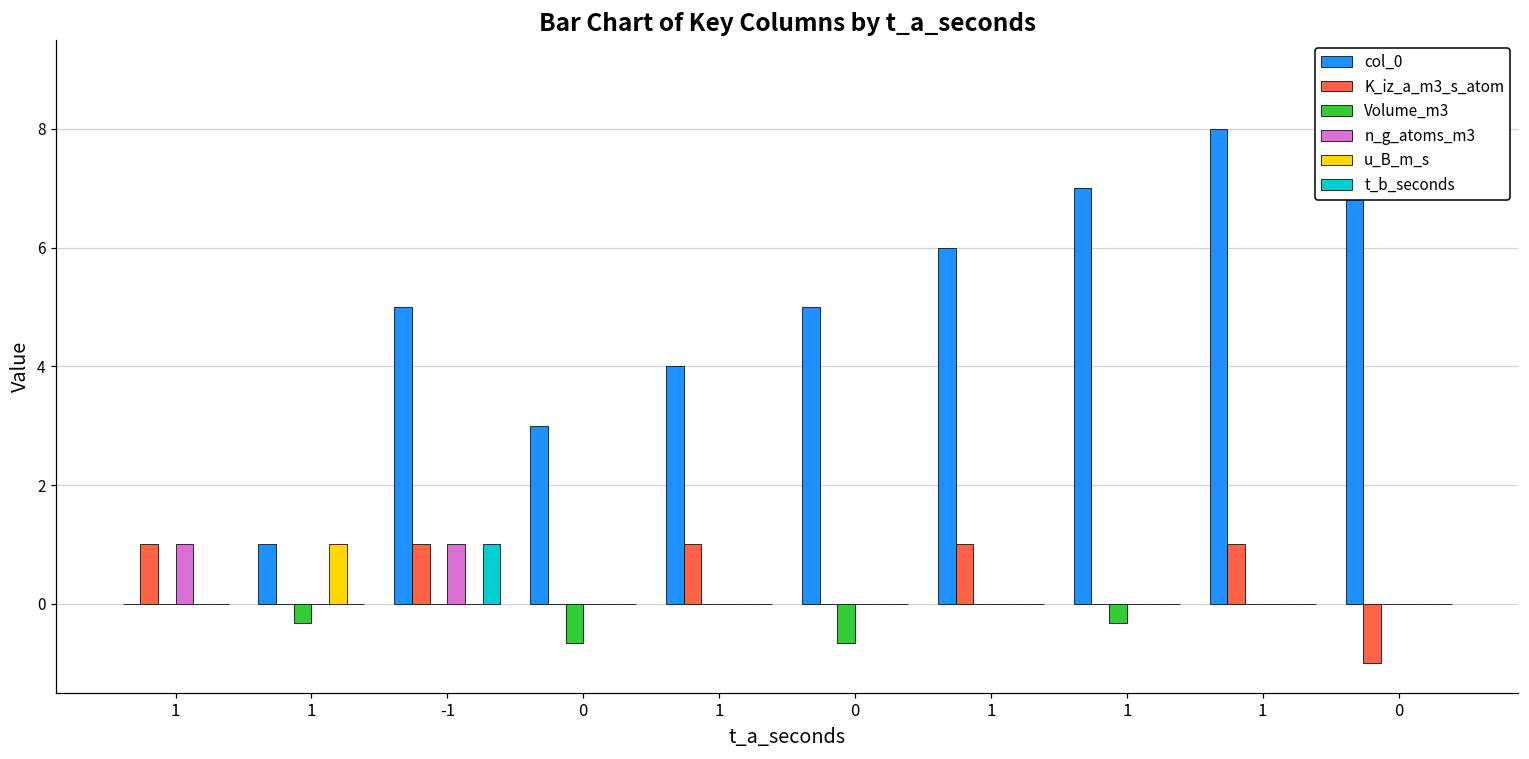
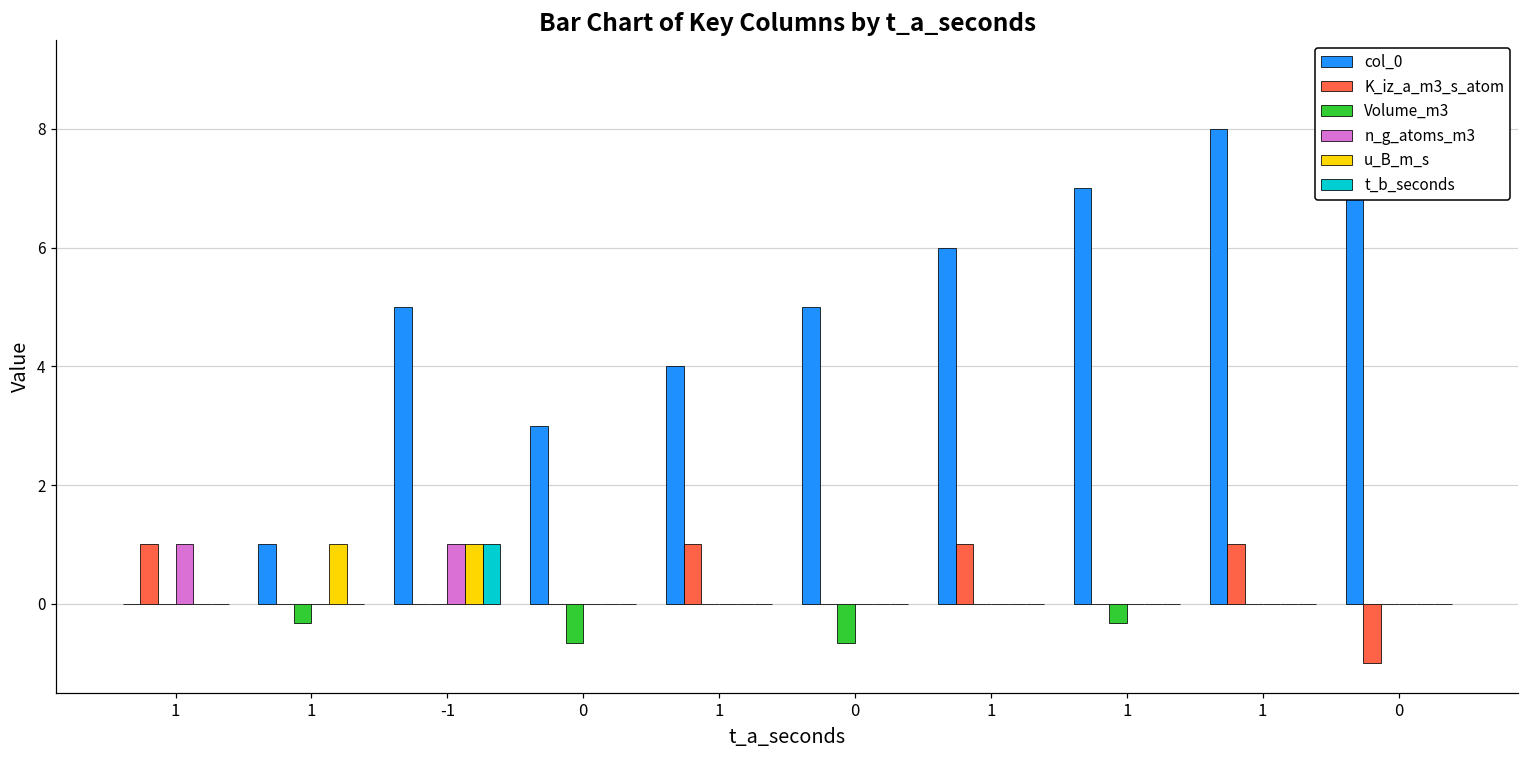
  {
    "col_0": {
      "-1": 5
    },
    "K_iz_a_m3_s_atom": {
-     "-1": 1
+     "-1": 0
    },
    "Volume_m3": {
      "-1": 0
    },
    "n_g_atoms_m3": {
      "-1": 1
    },
    "u_B_m_s": {
-     "-1": 0
+     "-1": 1
    },
    "t_b_seconds": {
      "-1": 1
    }
  }
